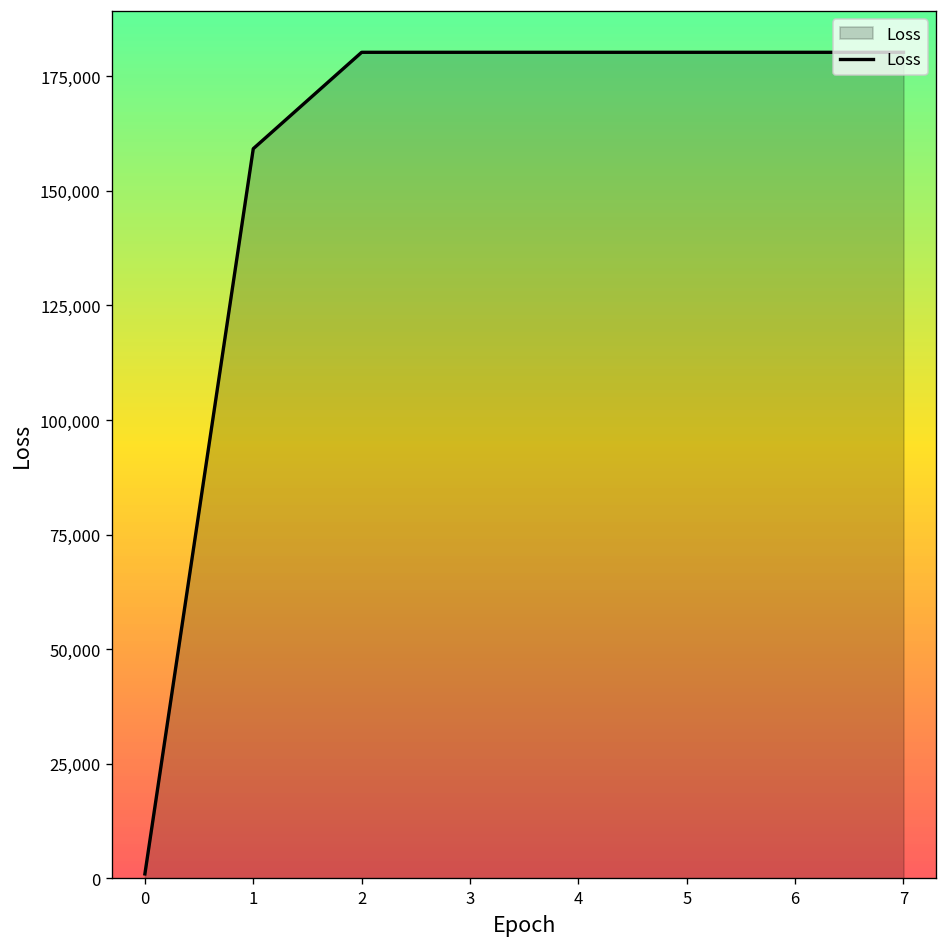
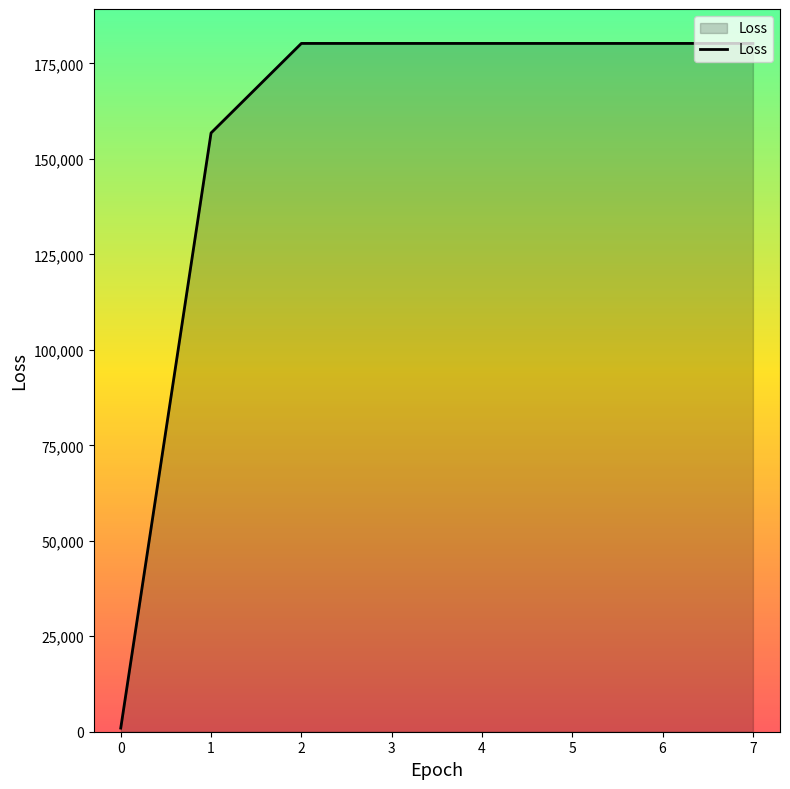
  {
    "0": "1,000",
-   "1": "159,000",
+   "1": "157,000",
    "2": "180,000",
    "3": "180,000",
    "4": "180,000",
    "5": "180,000",
    "6": "180,000"
  }
